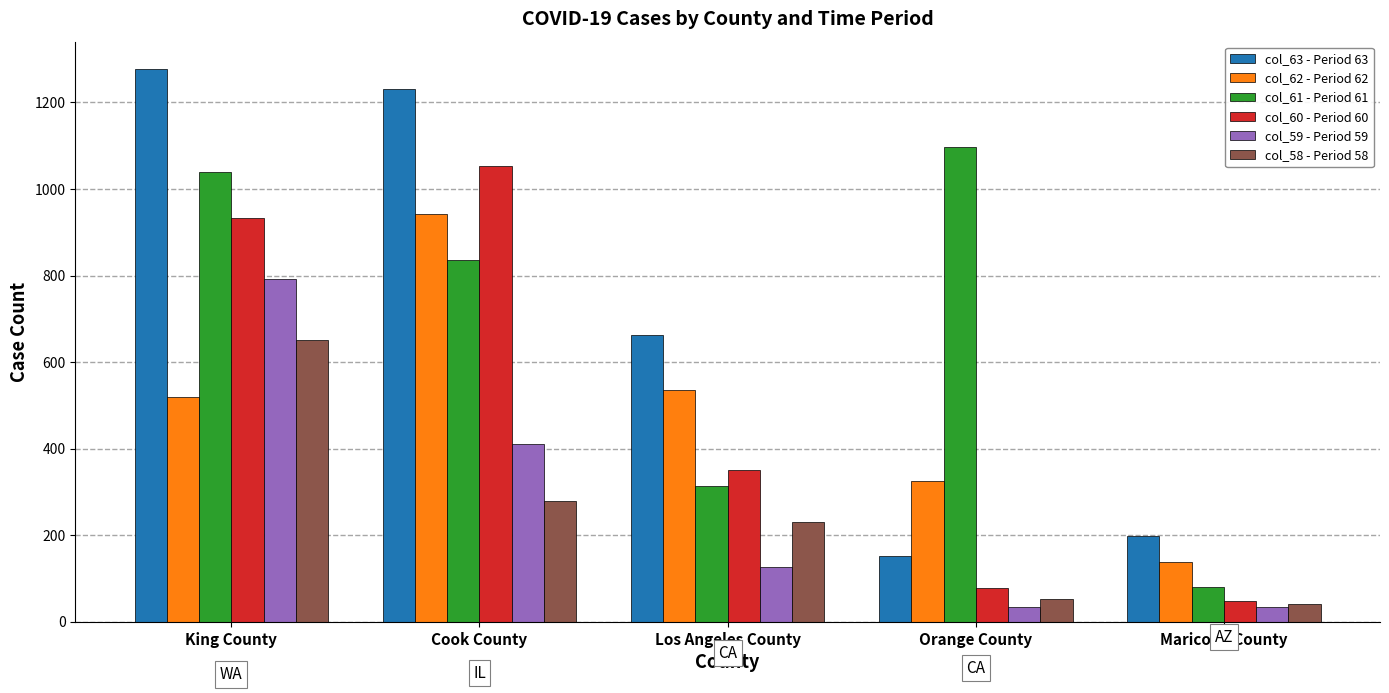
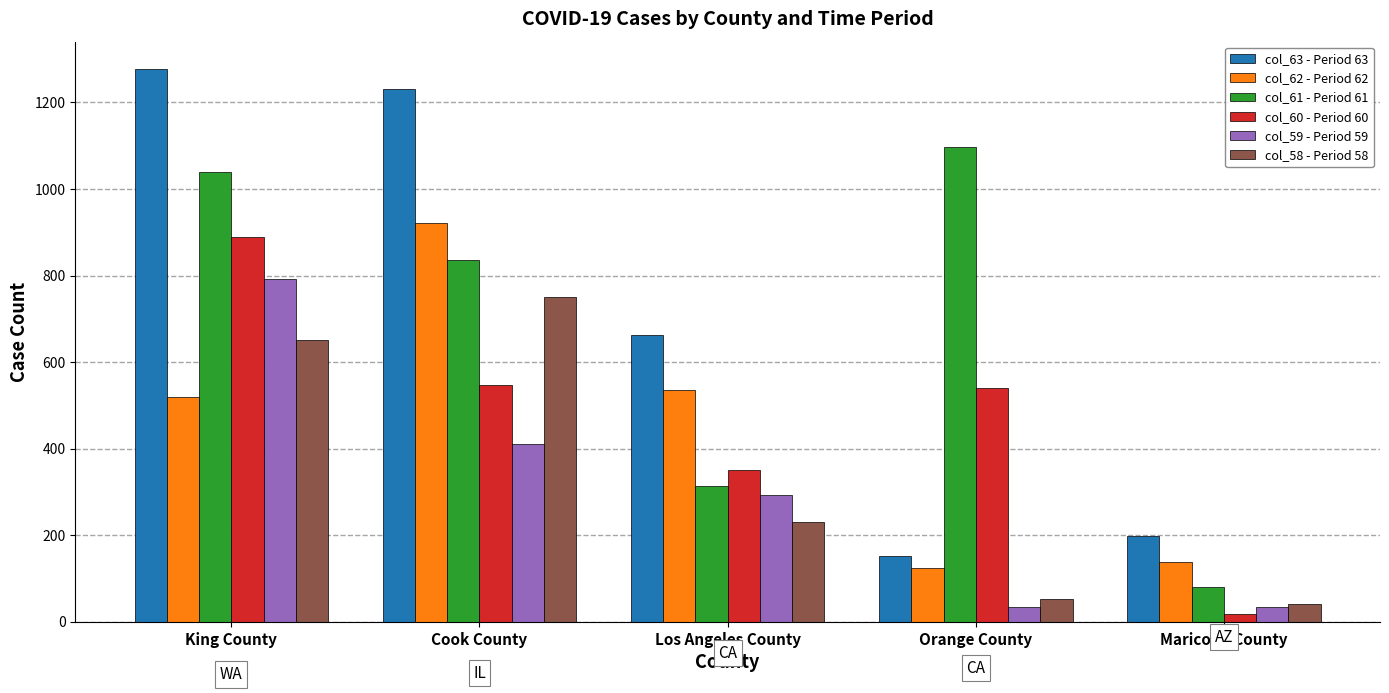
  {
    "col_63 - Period 63": {
      "King County": 1280,
      "Cook County": 1230,
      "Los Angeles County": 660,
      "Orange County": 150,
      "Maricopa County": 200
    },
    "col_62 - Period 62": {
      "King County": 520,
-     "Cook County": 940,
+     "Cook County": 920,
      "Los Angeles County": 540,
-     "Orange County": 330,
+     "Orange County": 130,
      "Maricopa County": 140
    },
    "col_61 - Period 61": {
      "King County": 1040,
      "Cook County": 840,
      "Los Angeles County": 310,
      "Orange County": 1100,
      "Maricopa County": 80
    },
    "col_60 - Period 60": {
-     "King County": 930,
-     "Cook County": 1050,
+     "King County": 890,
+     "Cook County": 550,
      "Los Angeles County": 350,
-     "Orange County": 80,
-     "Maricopa County": 50
+     "Orange County": 540,
+     "Maricopa County": 20
    },
    "col_59 - Period 59": {
      "King County": 790,
      "Cook County": 410,
-     "Los Angeles County": 130,
+     "Los Angeles County": 290,
      "Orange County": 40,
      "Maricopa County": 30
    },
    "col_58 - Period 58": {
      "King County": 650,
-     "Cook County": 280,
+     "Cook County": 750,
      "Los Angeles County": 230,
      "Orange County": 50,
      "Maricopa County": 40
    }
  }
